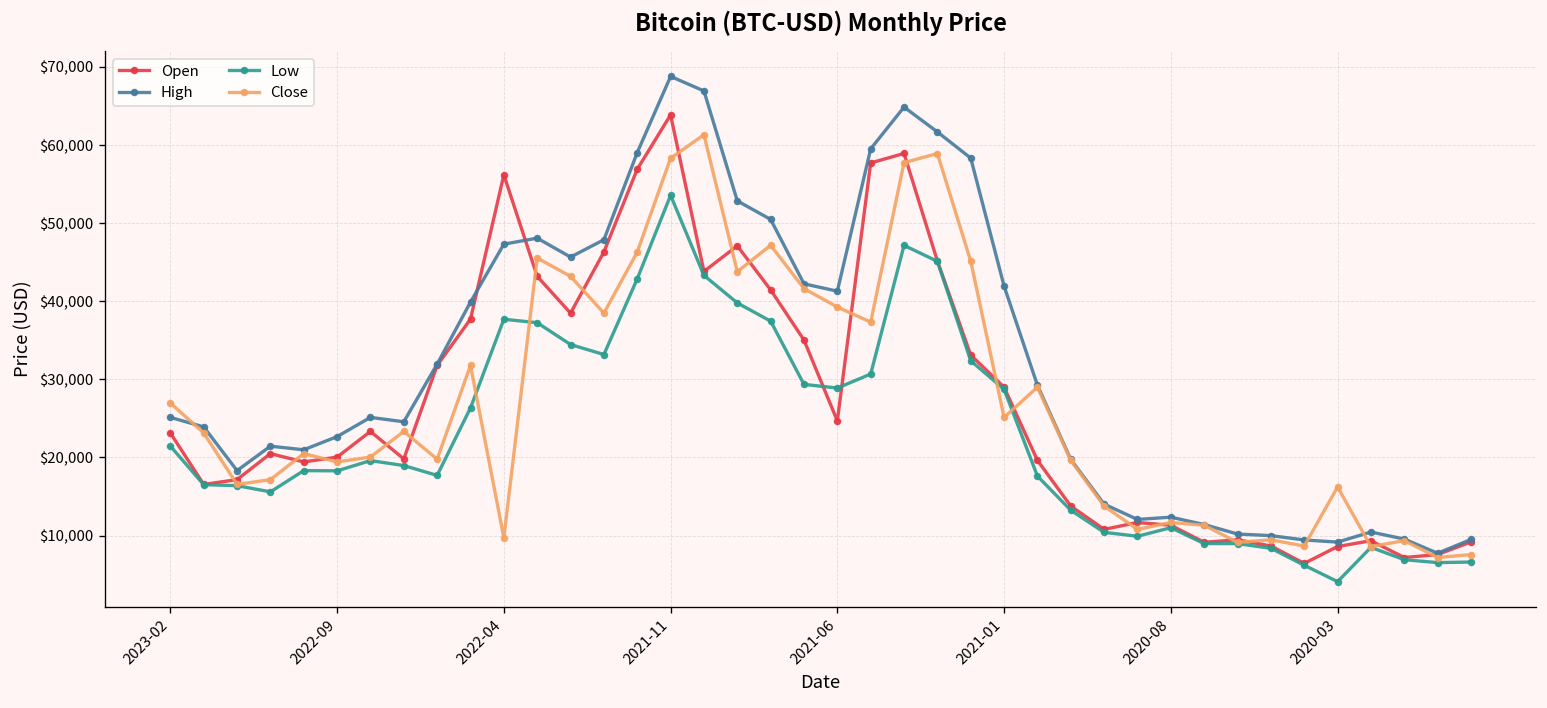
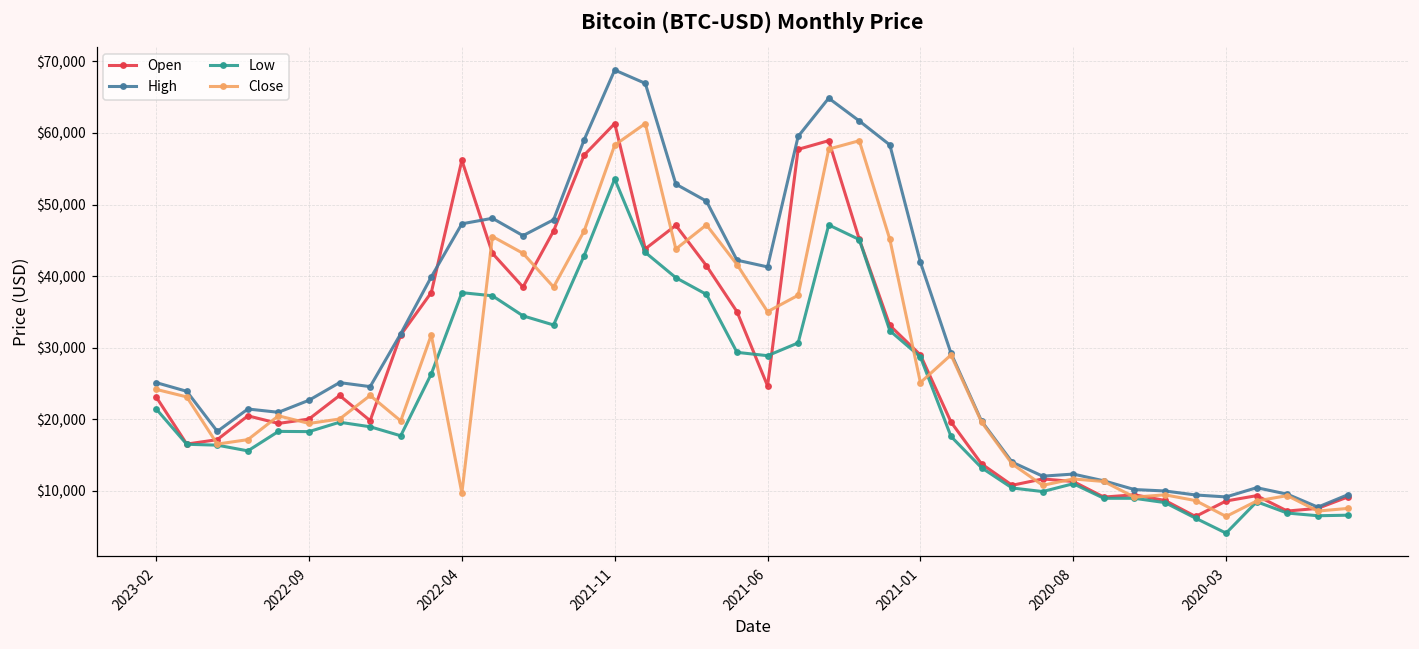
  {
    "Open": {
      "2023-02": "$23,000",
      "2022-09": "$20,000",
      "2022-04": "$56,000",
-     "2021-11": "$64,000",
+     "2021-11": "$61,000",
      "2021-06": "$25,000",
      "2020-03": "$9,000"
    },
    "Close": {
-     "2023-02": "$27,000",
+     "2023-02": "$24,000",
      "2022-09": "$19,000",
      "2022-04": "$10,000",
      "2021-11": "$58,000",
-     "2021-06": "$39,000",
+     "2021-06": "$35,000",
      "2021-01": "$25,000",
-     "2020-03": "$16,000"
+     "2020-03": "$6,000"
    }
  }
